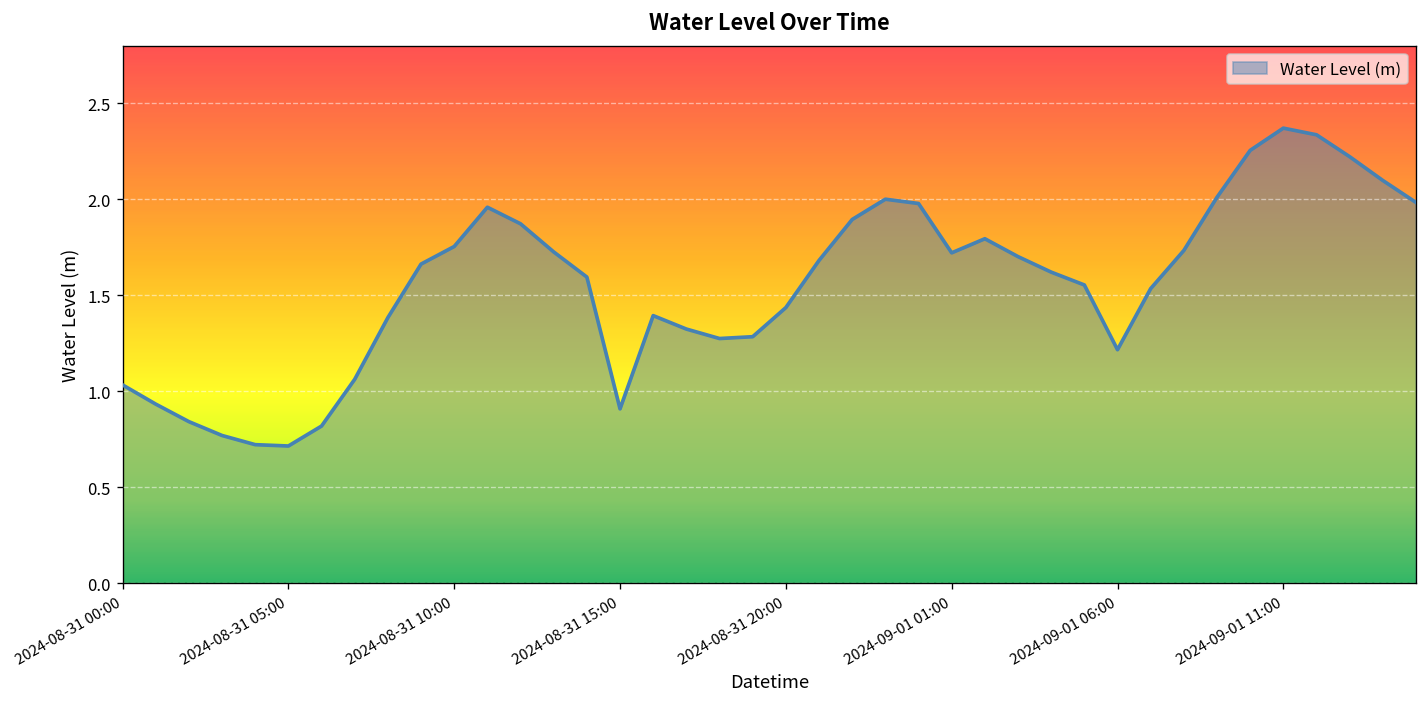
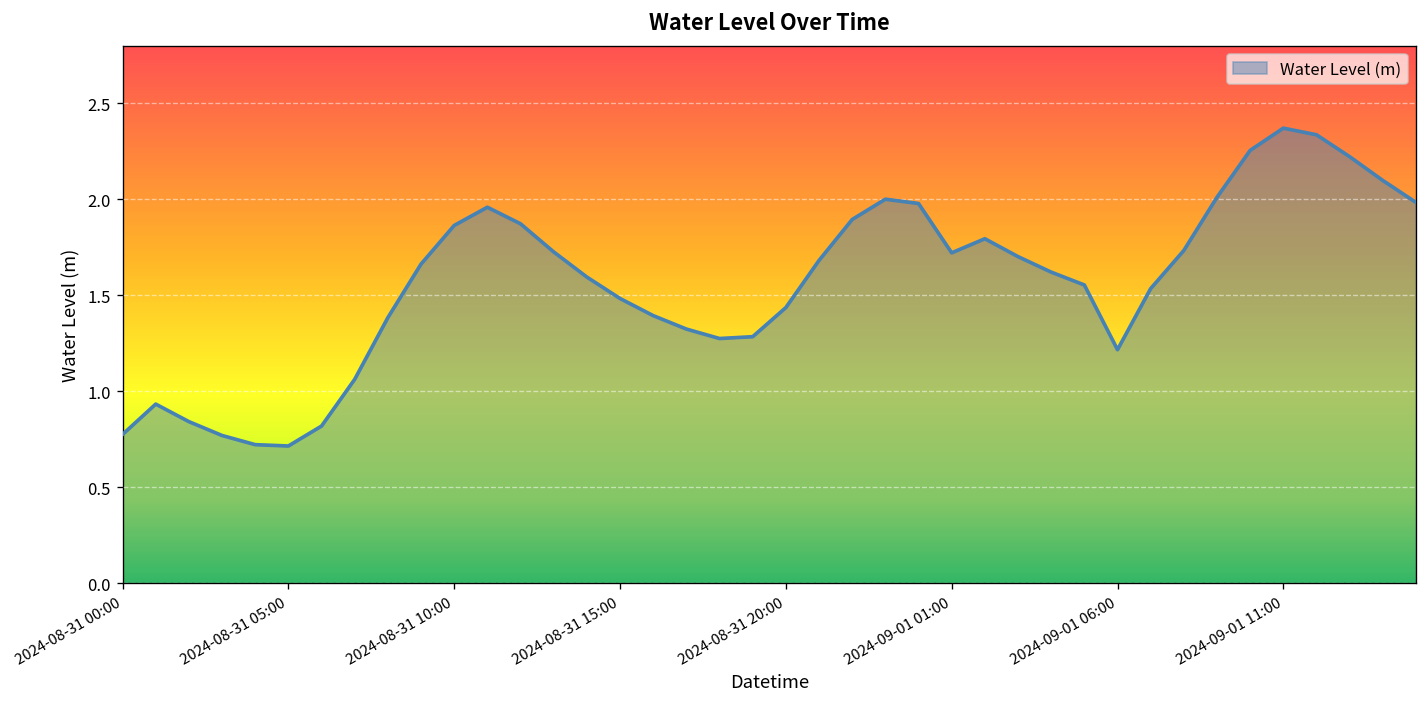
  {
-   "2024-08-31 00:00": 1.03,
+   "2024-08-31 00:00": 0.78,
    "2024-08-31 05:00": 0.72,
-   "2024-08-31 10:00": 1.75,
-   "2024-08-31 15:00": 0.91,
+   "2024-08-31 10:00": 1.86,
+   "2024-08-31 15:00": 1.48,
    "2024-08-31 20:00": 1.44,
    "2024-09-01 01:00": 1.72,
    "2024-09-01 06:00": 1.22,
    "2024-09-01 11:00": 2.37
  }
